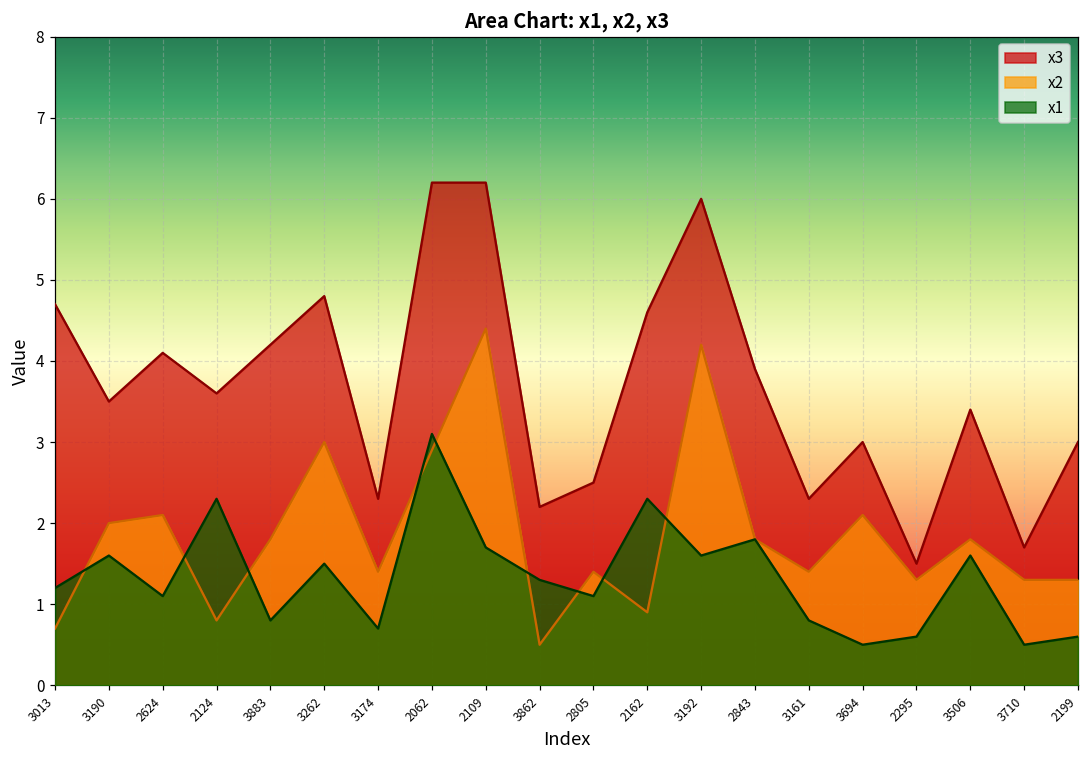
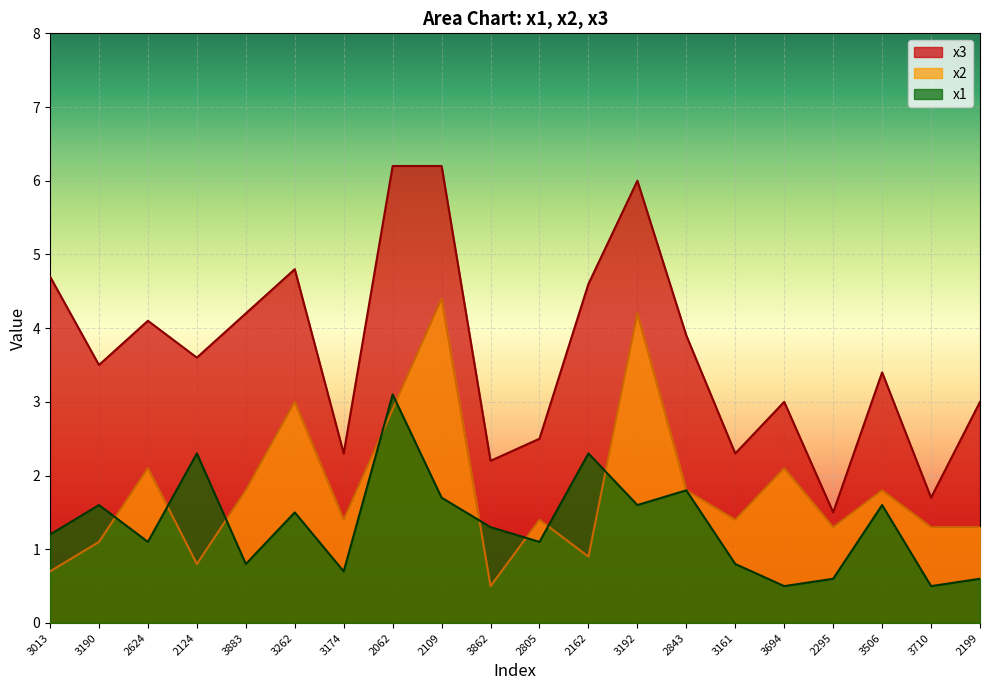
  {
    "x3": {
      "3013": 4.7,
      "3190": 3.5,
      "2624": 4.1,
      "2124": 3.6,
      "3883": 4.2,
      "3262": 4.8,
      "3174": 2.3,
      "2062": 6.2,
      "2109": 6.2,
      "3862": 2.2,
      "2805": 2.5,
      "2162": 4.6,
      "3192": 6.0,
      "2843": 3.9,
      "3161": 2.3,
      "3694": 3.0,
      "2295": 1.5,
      "3506": 3.4,
      "3710": 1.7,
      "2199": 3.0
    },
    "x2": {
      "3013": 0.7,
-     "3190": 2.0,
+     "3190": 1.1,
      "2624": 2.1,
      "2124": 0.8,
      "3883": 1.8,
      "3262": 3.0,
      "3174": 1.4,
      "2062": 2.9,
      "2109": 4.4,
      "3862": 0.5,
      "2805": 1.4,
      "2162": 0.9,
      "3192": 4.2,
      "3161": 1.4,
      "3694": 2.1,
      "2295": 1.3,
      "3506": 1.8,
      "3710": 1.3,
      "2199": 1.3
    },
    "x1": {
      "3013": 1.2,
      "3190": 1.6,
      "2624": 1.1,
      "2124": 2.3,
      "3883": 0.8,
      "3262": 1.5,
      "3174": 0.7,
      "2062": 3.1,
      "2109": 1.7,
      "3862": 1.3,
      "2805": 1.1,
      "2162": 2.3,
      "3192": 1.6,
      "3161": 0.8,
      "3694": 0.5,
      "2295": 0.6,
      "3506": 1.6,
      "3710": 0.5,
      "2199": 0.6
    }
  }
